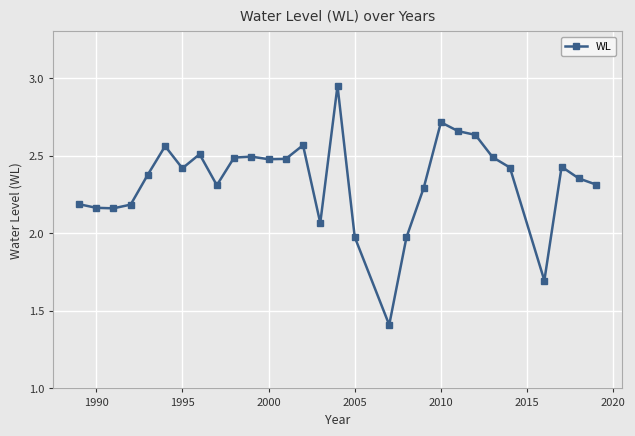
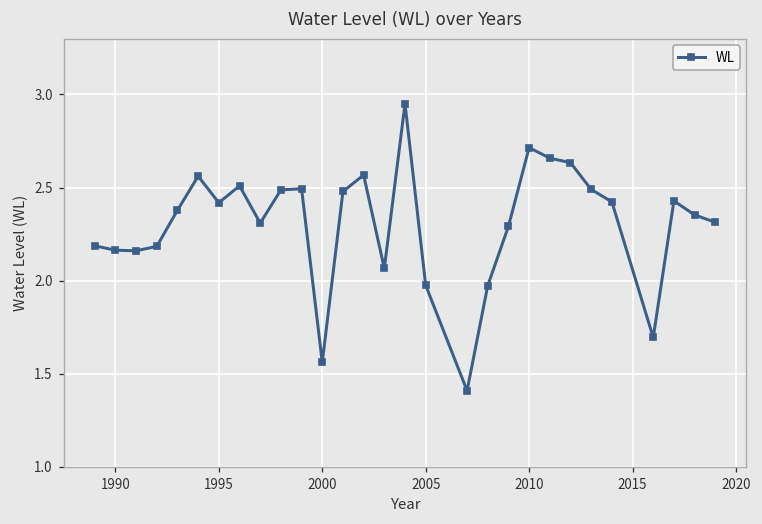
  {
    "1990": 2.16,
    "1995": 2.42,
-   "2000": 2.48,
+   "2000": 1.56,
    "2005": 1.98,
    "2010": 2.71
  }
